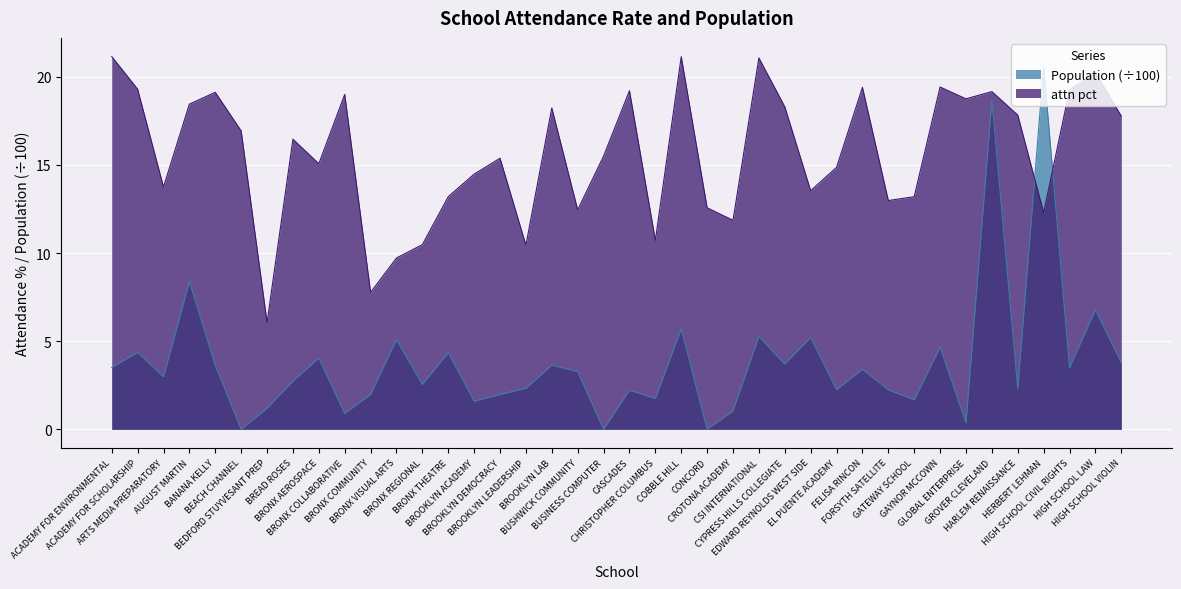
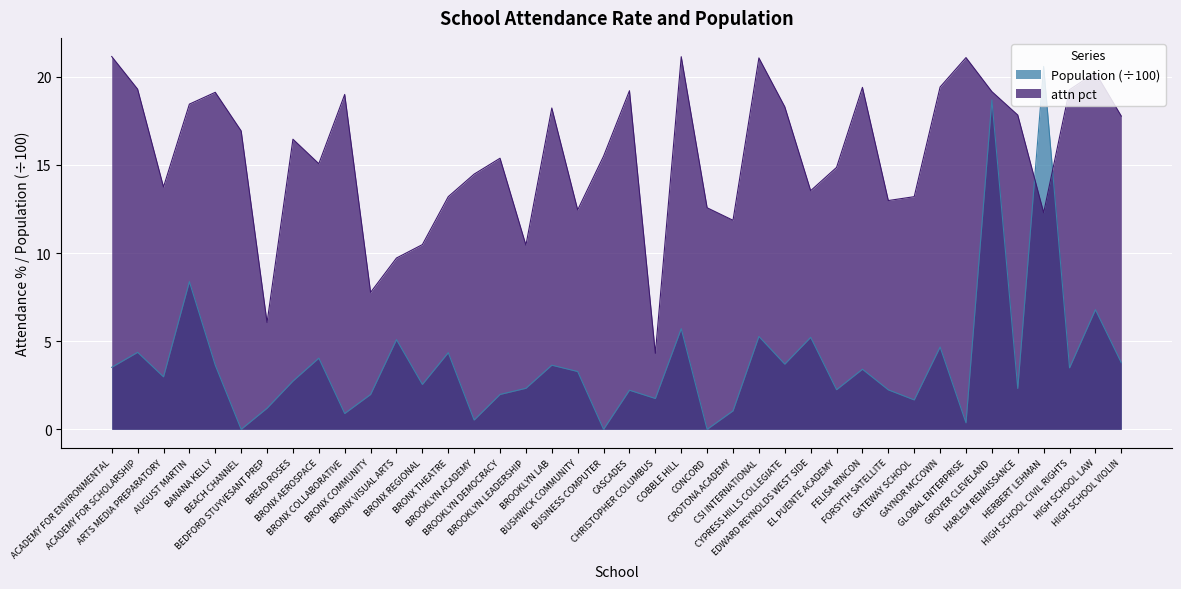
  {
    "Population (÷100)": {
      "ACADEMY FOR ENVIRONMENTAL": 3.5,
      "ACADEMY FOR SCHOLARSHIP": 4.4,
      "ARTS MEDIA PREPARATORY": 3.0,
      "AUGUST MARTIN": 8.4,
      "BANANA KELLY": 3.6,
      "BEACH CHANNEL": 0.0,
      "BEDFORD STUYVESANT PREP": 1.2,
      "BREAD ROSES": 2.7,
      "BRONX AEROSPACE": 4.0,
      "BRONX COLLABORATIVE": 0.9,
      "BRONX COMMUNITY": 2.0,
      "BRONX VISUAL ARTS": 5.1,
      "BRONX REGIONAL": 2.6,
      "BRONX THEATRE": 4.4,
-     "BROOKLYN ACADEMY": 1.6,
+     "BROOKLYN ACADEMY": 0.5,
      "BROOKLYN DEMOCRACY": 2.0,
      "BROOKLYN LEADERSHIP": 2.3,
      "BROOKLYN LAB": 3.6,
      "BUSHWICK COMMUNITY": 3.3,
      "BUSINESS COMPUTER": 0.0,
      "CASCADES": 2.2,
      "CHRISTOPHER COLUMBUS": 1.8,
      "COBBLE HILL": 5.7,
      "CONCORD": 0.0,
      "CROTONA ACADEMY": 1.1,
      "CSI INTERNATIONAL": 5.3,
      "CYPRESS HILLS COLLEGIATE": 3.7,
      "EDWARD REYNOLDS WEST SIDE": 5.2,
      "EL PUENTE ACADEMY": 2.3,
      "FELISA RINCON": 3.4,
      "FORSYTH SATELLITE": 2.2,
      "GATEWAY SCHOOL": 1.7,
      "GAYNOR MCCOWN": 4.7,
      "GLOBAL ENTERPRISE": 0.4,
      "GROVER CLEVELAND": 18.7,
      "HARLEM RENAISSANCE": 2.3,
      "HIGH SCHOOL CIVIL RIGHTS": 3.5,
      "HIGH SCHOOL LAW": 6.8,
      "HIGH SCHOOL VIOLIN": 3.8
    },
    "attn pct": {
      "ACADEMY FOR ENVIRONMENTAL": 21.2,
      "ACADEMY FOR SCHOLARSHIP": 19.3,
      "ARTS MEDIA PREPARATORY": 13.8,
      "AUGUST MARTIN": 18.5,
      "BANANA KELLY": 19.1,
      "BEACH CHANNEL": 16.9,
      "BEDFORD STUYVESANT PREP": 6.1,
      "BREAD ROSES": 16.5,
      "BRONX AEROSPACE": 15.1,
      "BRONX COLLABORATIVE": 19.0,
      "BRONX COMMUNITY": 7.8,
      "BRONX VISUAL ARTS": 9.7,
      "BRONX REGIONAL": 10.5,
      "BRONX THEATRE": 13.2,
      "BROOKLYN ACADEMY": 14.5,
      "BROOKLYN DEMOCRACY": 15.4,
      "BROOKLYN LEADERSHIP": 10.5,
      "BROOKLYN LAB": 18.2,
      "BUSHWICK COMMUNITY": 12.5,
      "BUSINESS COMPUTER": 15.5,
      "CASCADES": 19.2,
-     "CHRISTOPHER COLUMBUS": 10.7,
+     "CHRISTOPHER COLUMBUS": 4.3,
      "COBBLE HILL": 21.1,
      "CONCORD": 12.6,
      "CROTONA ACADEMY": 11.9,
      "CSI INTERNATIONAL": 21.1,
      "CYPRESS HILLS COLLEGIATE": 18.3,
      "EDWARD REYNOLDS WEST SIDE": 13.5,
      "EL PUENTE ACADEMY": 14.9,
      "FELISA RINCON": 19.4,
      "FORSYTH SATELLITE": 13.0,
      "GATEWAY SCHOOL": 13.2,
      "GAYNOR MCCOWN": 19.4,
-     "GLOBAL ENTERPRISE": 18.8,
+     "GLOBAL ENTERPRISE": 21.1,
      "GROVER CLEVELAND": 19.2,
      "HARLEM RENAISSANCE": 17.8,
      "HERBERT LEHMAN": 12.3,
      "HIGH SCHOOL VIOLIN": 17.8
    }
  }
